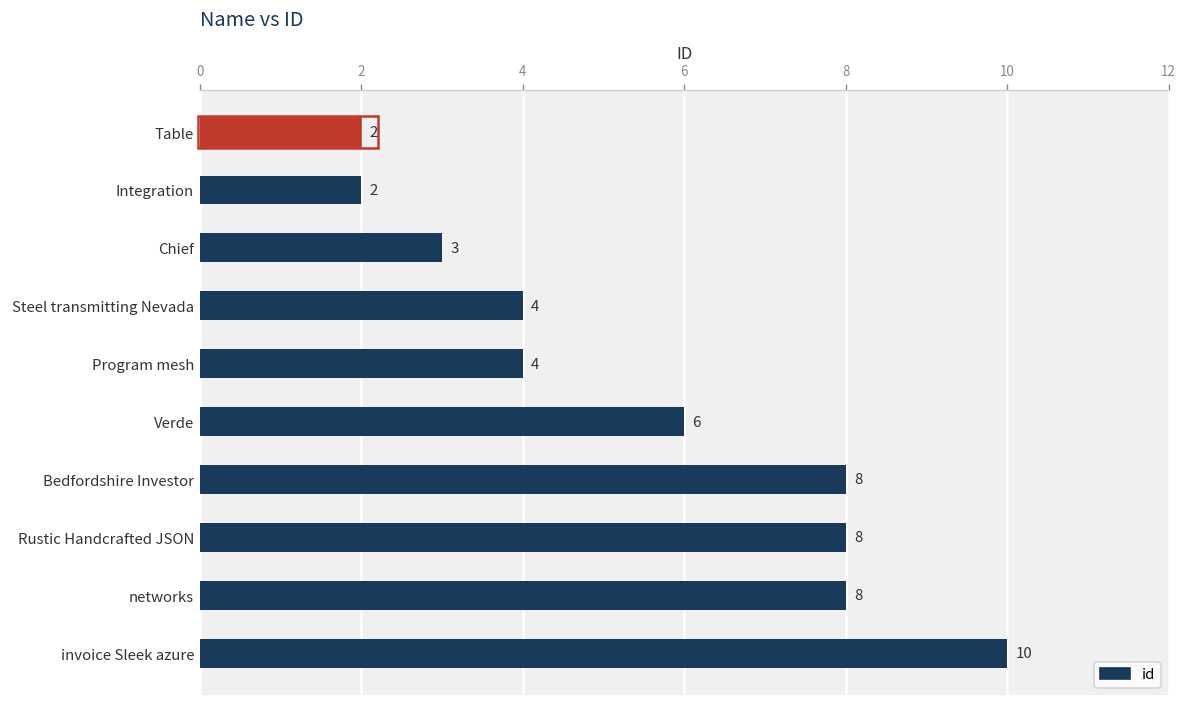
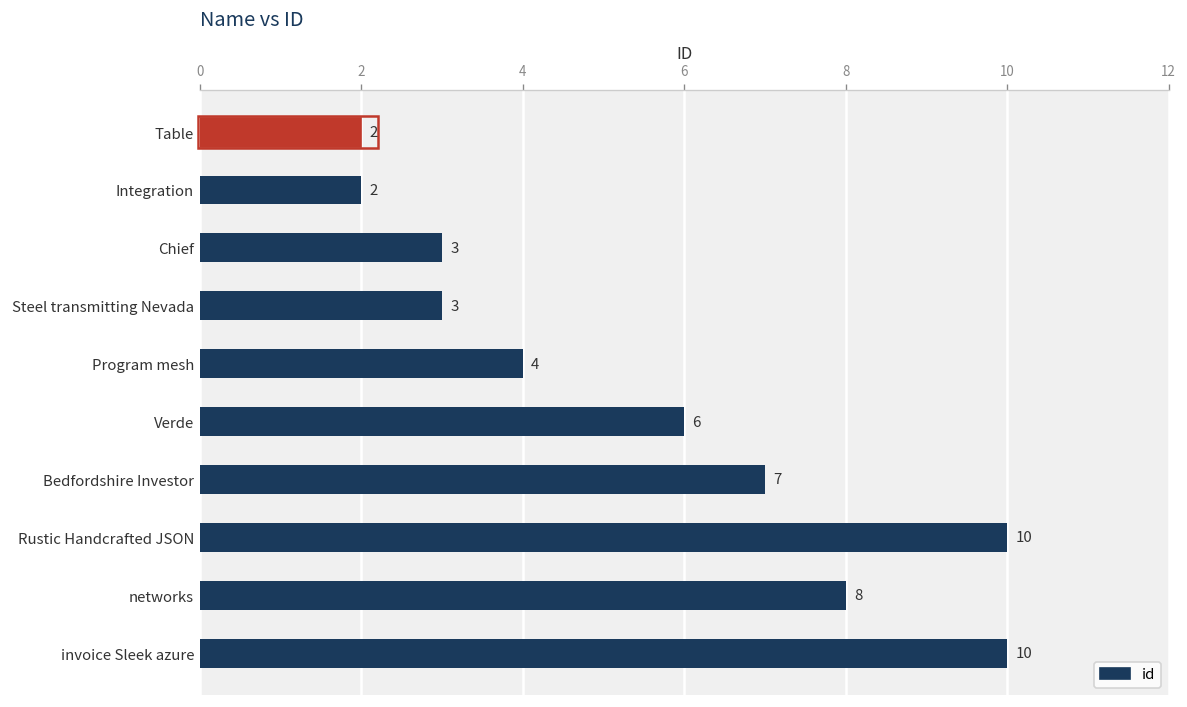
  {
    "Table": 2,
    "Integration": 2,
    "Chief": 3,
-   "Steel transmitting Nevada": 4,
+   "Steel transmitting Nevada": 3,
    "Program mesh": 4,
    "Verde": 6,
-   "Bedfordshire Investor": 8,
-   "Rustic Handcrafted JSON": 8,
+   "Bedfordshire Investor": 7,
+   "Rustic Handcrafted JSON": 10,
    "networks": 8,
    "invoice Sleek azure": 10
  }
